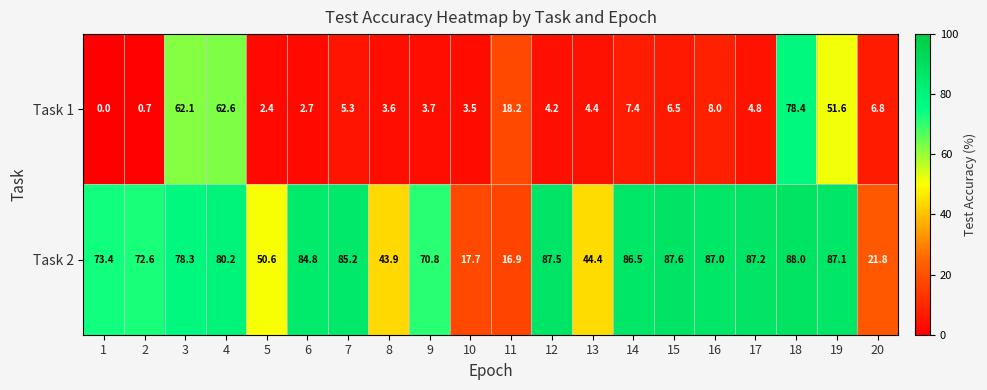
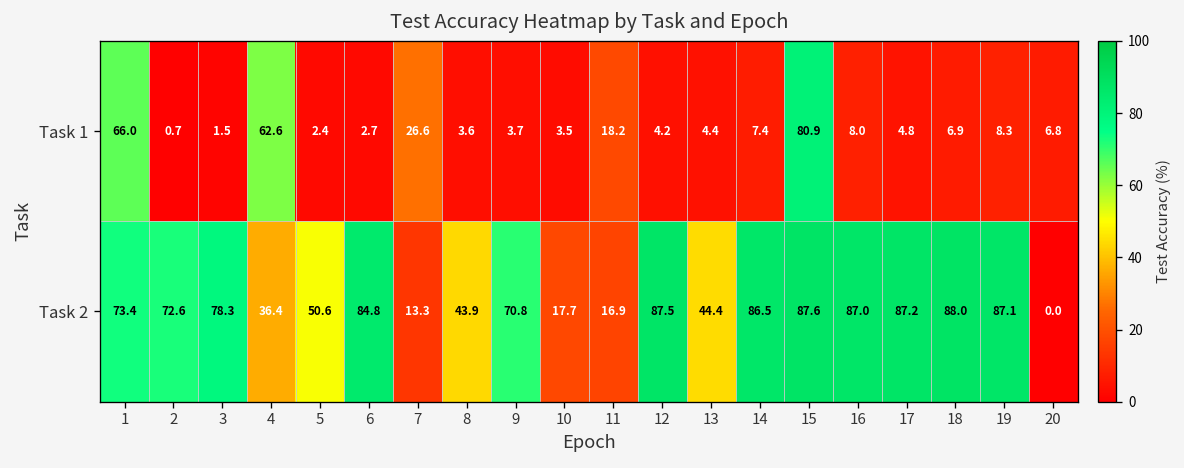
  {
    "Task 1": {
-     "1": 0.0,
+     "1": 66.0,
      "2": 0.7,
-     "3": 62.1,
+     "3": 1.5,
      "4": 62.6,
      "5": 2.4,
      "6": 2.7,
-     "7": 5.3,
+     "7": 26.6,
      "8": 3.6,
      "9": 3.7,
      "10": 3.5,
      "11": 18.2,
      "12": 4.2,
      "13": 4.4,
      "14": 7.4,
-     "15": 6.5,
+     "15": 80.9,
      "16": 8.0,
      "17": 4.8,
-     "18": 78.4,
-     "19": 51.6,
+     "18": 6.9,
+     "19": 8.3,
      "20": 6.8
    },
    "Task 2": {
      "1": 73.4,
      "2": 72.6,
      "3": 78.3,
-     "4": 80.2,
+     "4": 36.4,
      "5": 50.6,
      "6": 84.8,
-     "7": 85.2,
+     "7": 13.3,
      "8": 43.9,
      "9": 70.8,
      "10": 17.7,
      "11": 16.9,
      "12": 87.5,
      "13": 44.4,
      "14": 86.5,
      "15": 87.6,
      "16": 87.0,
      "17": 87.2,
      "18": 88.0,
      "19": 87.1,
-     "20": 21.8
+     "20": 0.0
    }
  }
